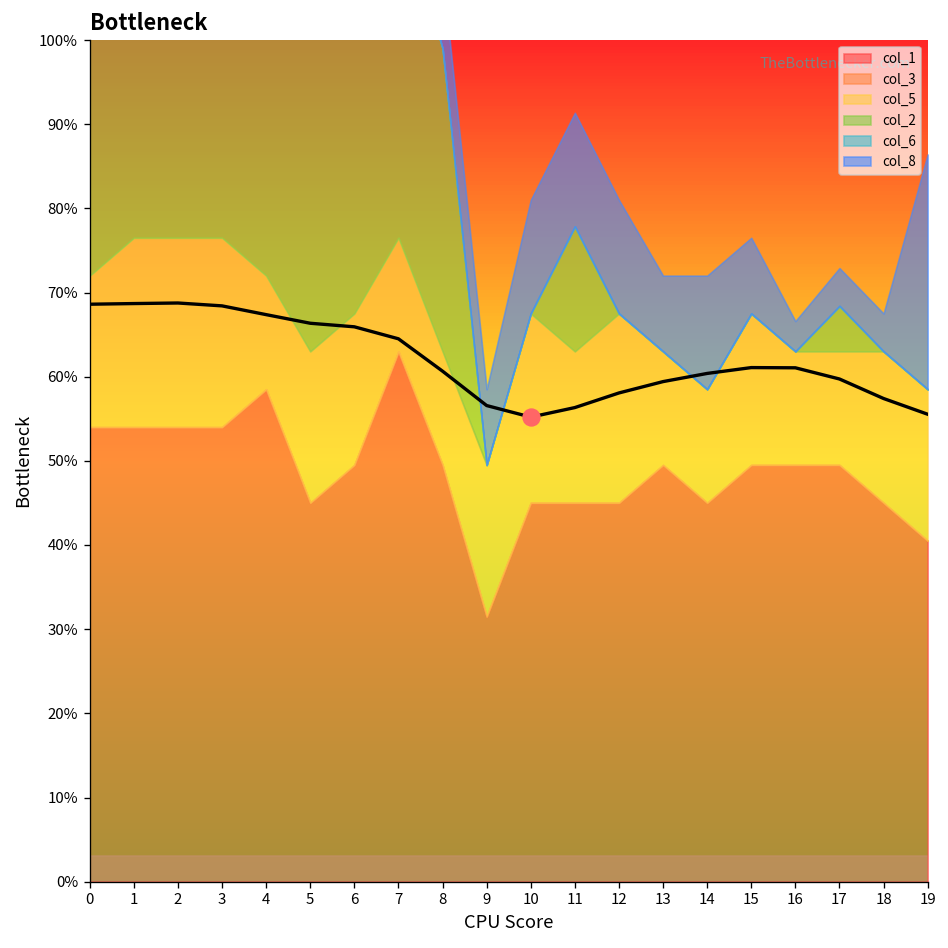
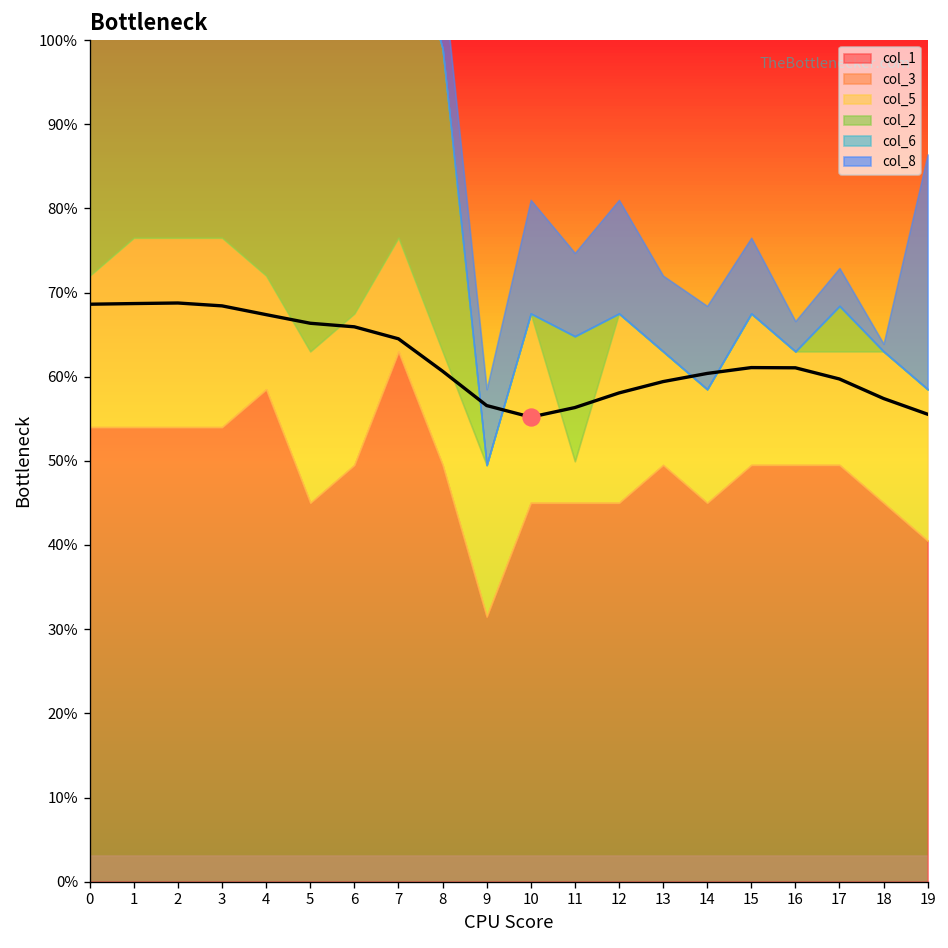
  {
    "col_5": {
      "0": "18%",
      "1": "23%",
      "2": "23%",
      "3": "23%",
      "4": "14%",
      "5": "18%",
      "6": "18%",
      "7": "14%",
      "8": "14%",
-     "11": "18%",
+     "11": "5%",
      "17": "14%"
    },
    "col_8": {
      "9": "9%",
      "10": "14%",
-     "11": "14%",
+     "11": "10%",
      "12": "14%",
      "13": "9%",
-     "14": "14%",
+     "14": "10%",
      "15": "9%",
      "16": "4%",
      "17": "5%",
-     "18": "5%",
+     "18": "1%",
      "19": "28%"
    }
  }
